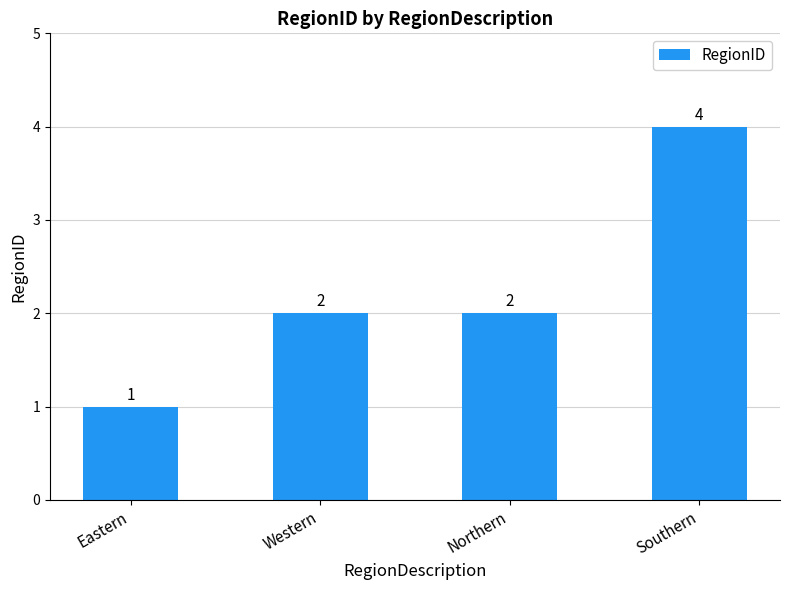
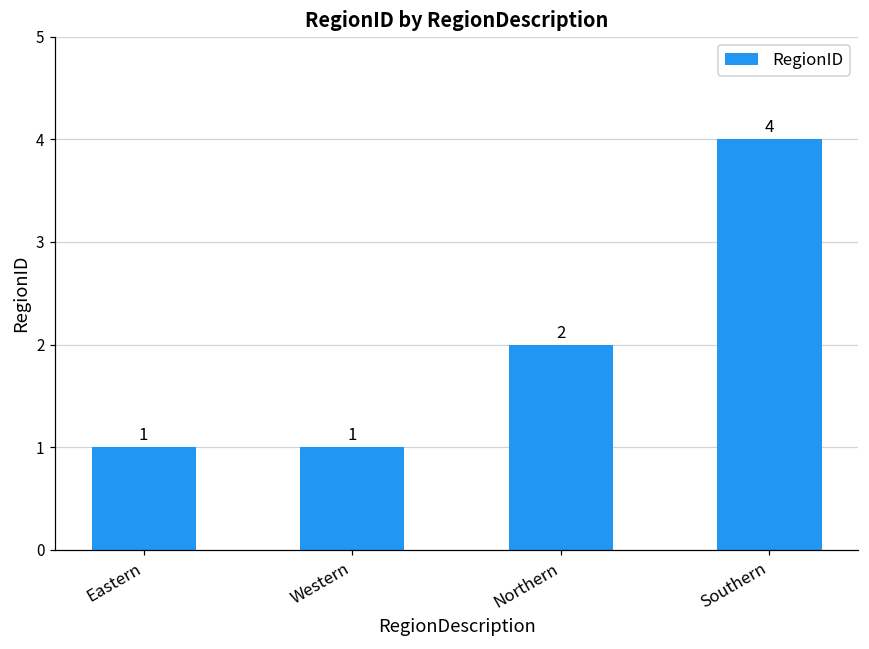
  {
    "Eastern": 1,
-   "Western": 2,
+   "Western": 1,
    "Northern": 2,
    "Southern": 4
  }
